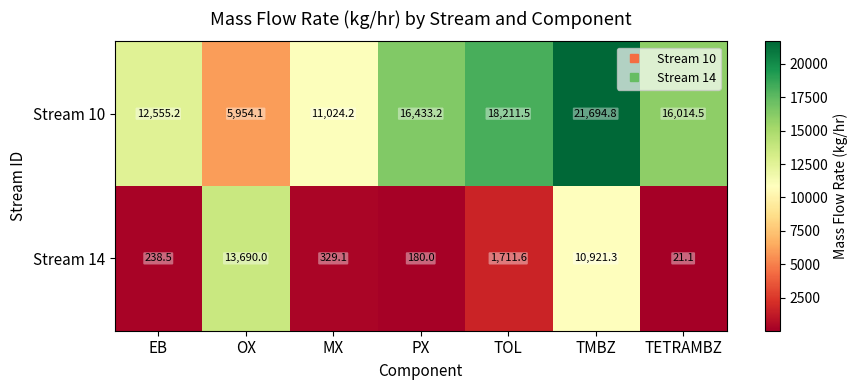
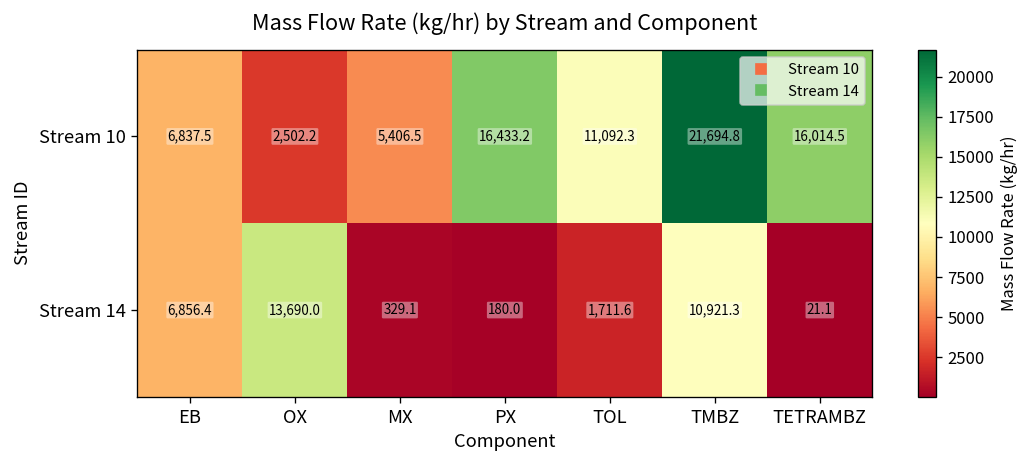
  {
    "Stream 10": {
-     "EB": "12,555.2",
-     "OX": "5,954.1",
-     "MX": "11,024.2",
-     "TOL": "18,211.5"
+     "EB": "6,837.5",
+     "OX": "2,502.2",
+     "MX": "5,406.5",
+     "TOL": "11,092.3"
    },
    "Stream 14": {
-     "EB": "238.5"
+     "EB": "6,856.4"
    }
  }
